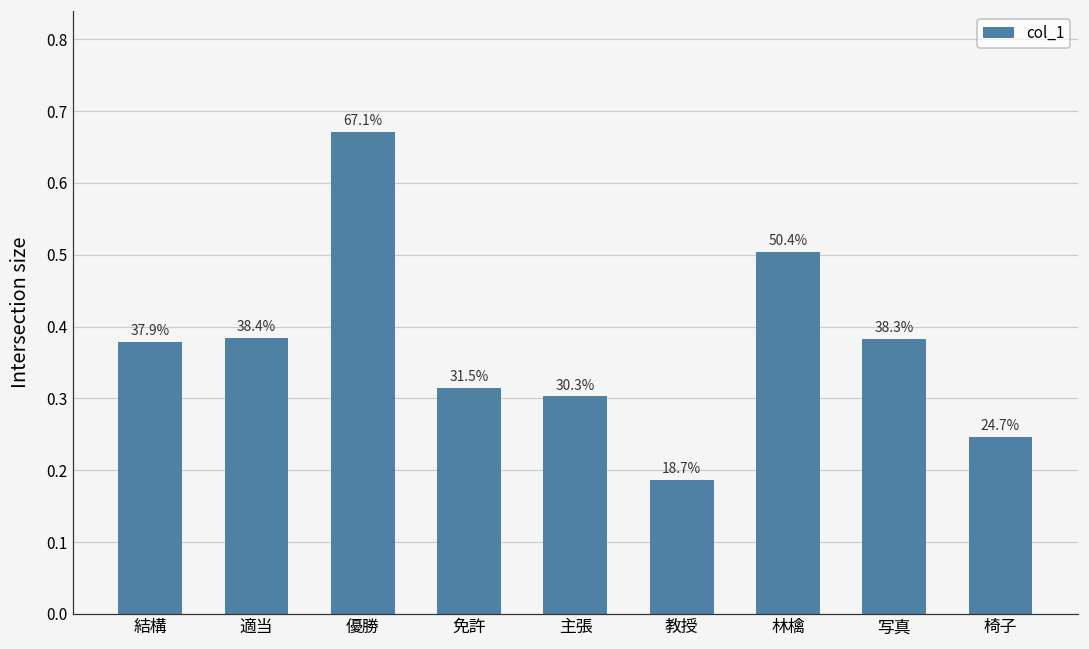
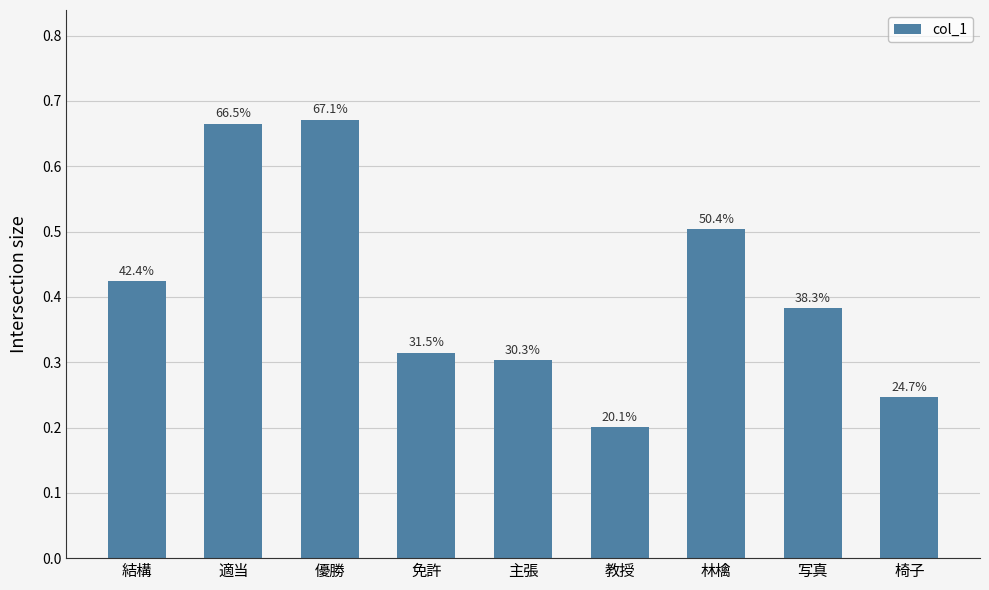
  {
-   "結構": "37.9%",
-   "適当": "38.4%",
+   "結構": "42.4%",
+   "適当": "66.5%",
    "優勝": "67.1%",
    "免許": "31.5%",
    "主張": "30.3%",
-   "教授": "18.7%",
+   "教授": "20.1%",
    "林檎": "50.4%",
    "写真": "38.3%",
    "椅子": "24.7%"
  }
